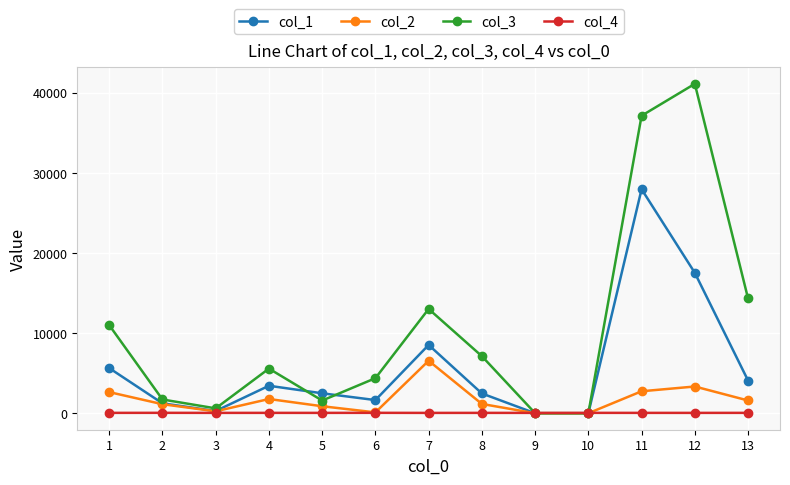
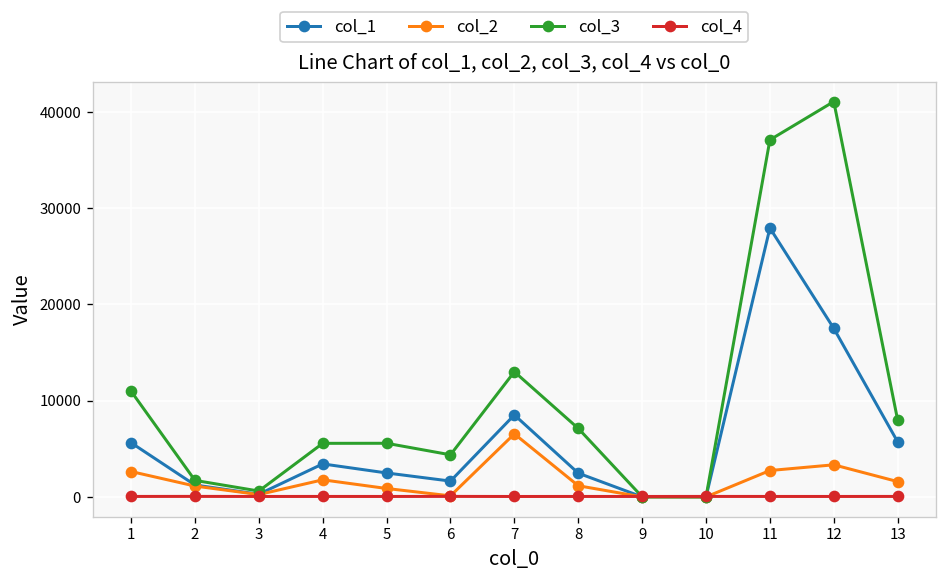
  {
    "col_1": {
      "1": 6000,
      "4": 3000,
      "5": 2000,
      "6": 2000,
      "7": 9000,
      "8": 2000,
      "11": 28000,
      "12": 18000,
-     "13": 4000
+     "13": 6000
    },
    "col_2": {
      "1": 3000,
      "4": 2000,
      "5": 1000,
      "7": 7000,
      "8": 1000,
      "11": 3000,
      "12": 3000,
      "13": 2000
    },
    "col_3": {
      "1": 11000,
      "2": 2000,
      "3": 1000,
      "4": 6000,
-     "5": 2000,
+     "5": 6000,
      "6": 4000,
      "7": 13000,
      "8": 7000,
      "11": 37000,
      "12": 41000,
-     "13": 14000
+     "13": 8000
    },
    "col_4": {
      "1": 0,
      "2": 0,
      "4": 0,
      "5": 0,
      "7": 0,
      "8": 0,
      "11": 0,
      "12": 0,
      "13": 0
    }
  }
